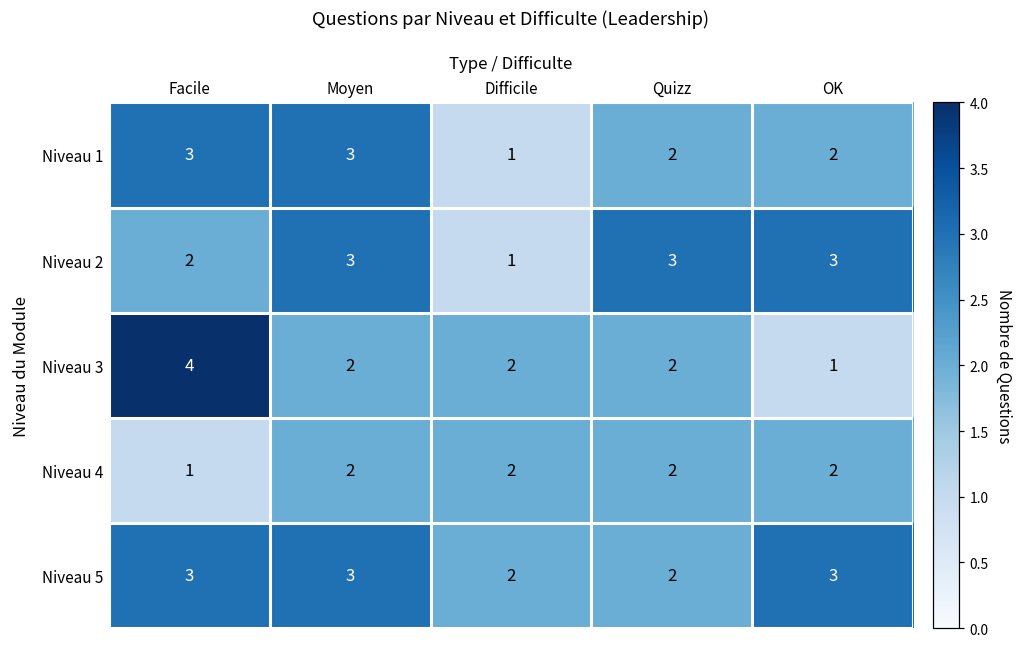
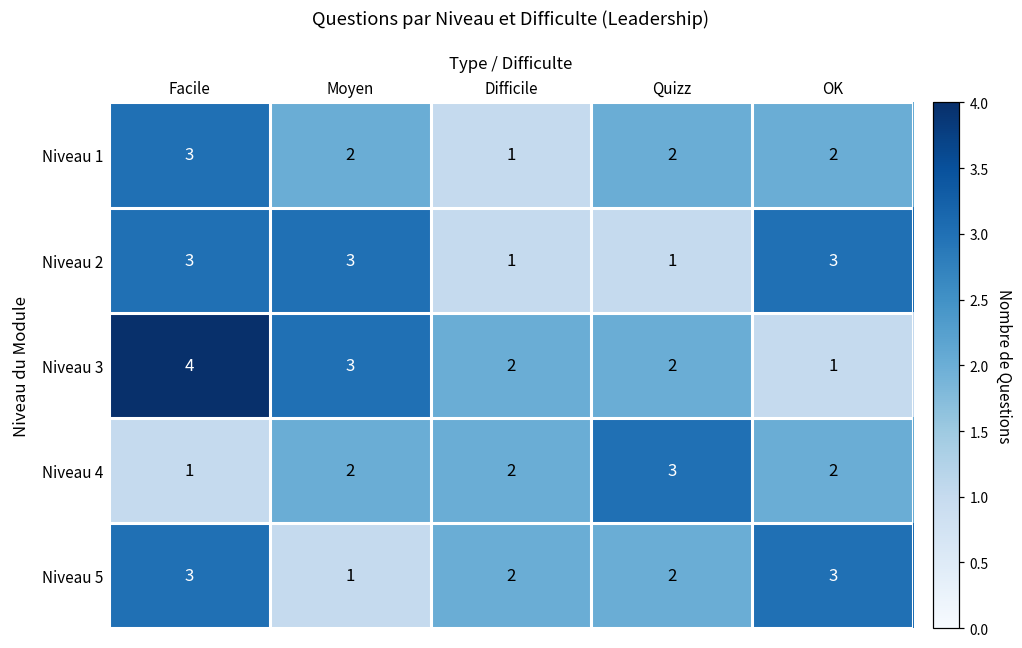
  {
    "Niveau 1": {
      "Facile": 3,
-     "Moyen": 3,
+     "Moyen": 2,
      "Difficile": 1,
      "Quizz": 2,
      "OK": 2
    },
    "Niveau 2": {
-     "Facile": 2,
+     "Facile": 3,
      "Moyen": 3,
      "Difficile": 1,
-     "Quizz": 3,
+     "Quizz": 1,
      "OK": 3
    },
    "Niveau 3": {
      "Facile": 4,
-     "Moyen": 2,
+     "Moyen": 3,
      "Difficile": 2,
      "Quizz": 2,
      "OK": 1
    },
    "Niveau 4": {
      "Facile": 1,
      "Moyen": 2,
      "Difficile": 2,
-     "Quizz": 2,
+     "Quizz": 3,
      "OK": 2
    },
    "Niveau 5": {
      "Facile": 3,
-     "Moyen": 3,
+     "Moyen": 1,
      "Difficile": 2,
      "Quizz": 2,
      "OK": 3
    }
  }
